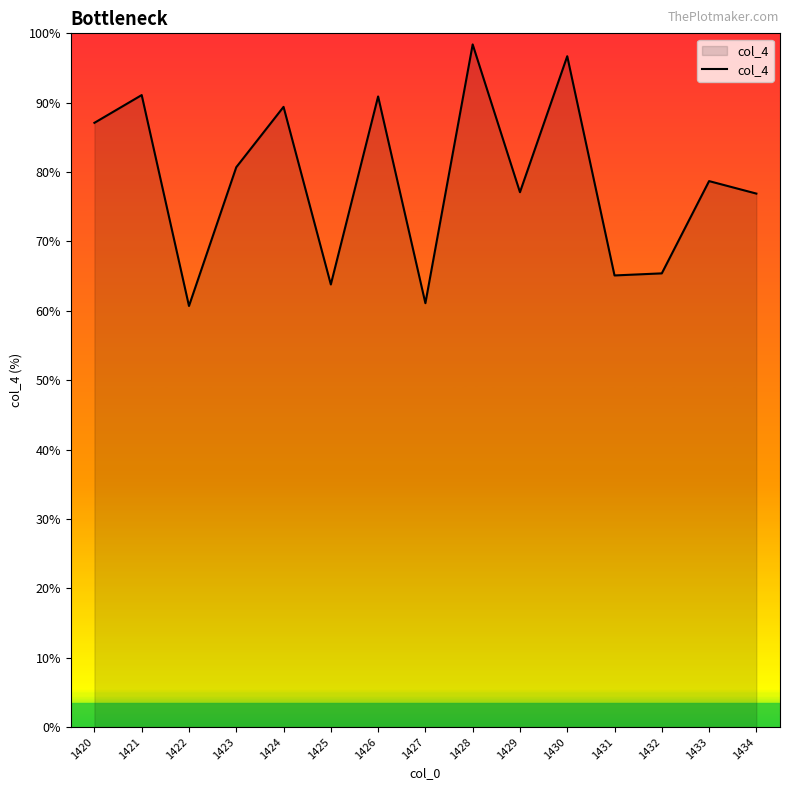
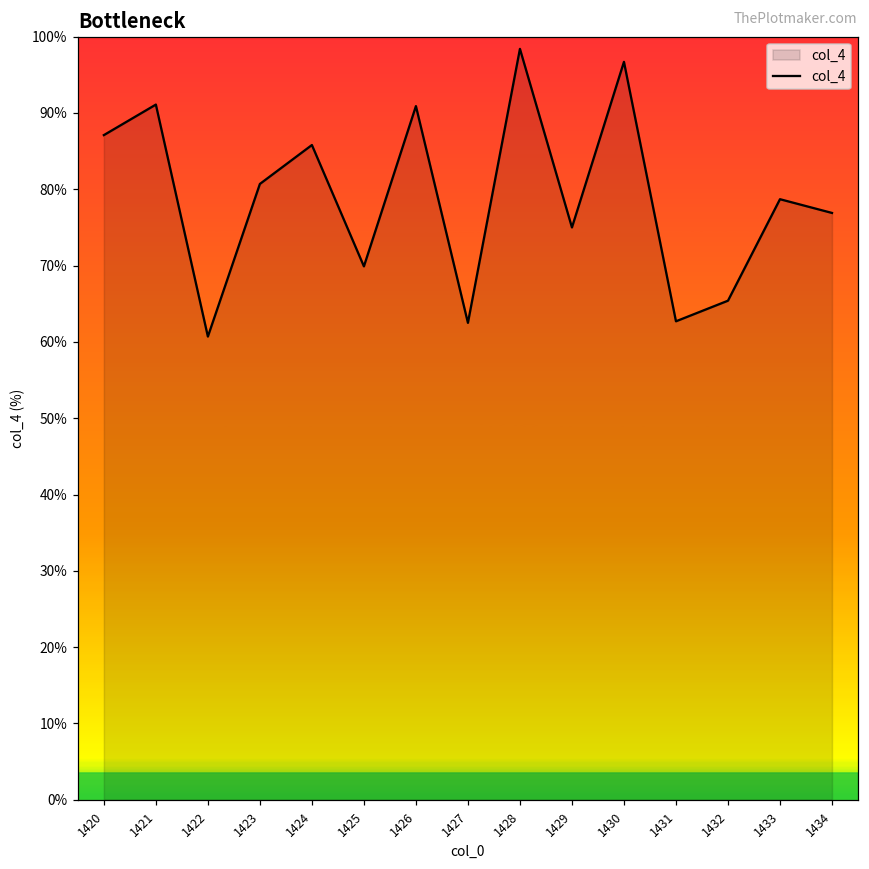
  {
    "1420": "87%",
    "1421": "91%",
    "1422": "61%",
    "1423": "81%",
-   "1424": "89%",
-   "1425": "64%",
+   "1424": "86%",
+   "1425": "70%",
    "1426": "91%",
-   "1427": "61%",
+   "1427": "63%",
    "1428": "98%",
-   "1429": "77%",
+   "1429": "75%",
    "1430": "97%",
-   "1431": "65%",
+   "1431": "63%",
    "1432": "65%",
    "1433": "79%",
    "1434": "77%"
  }
